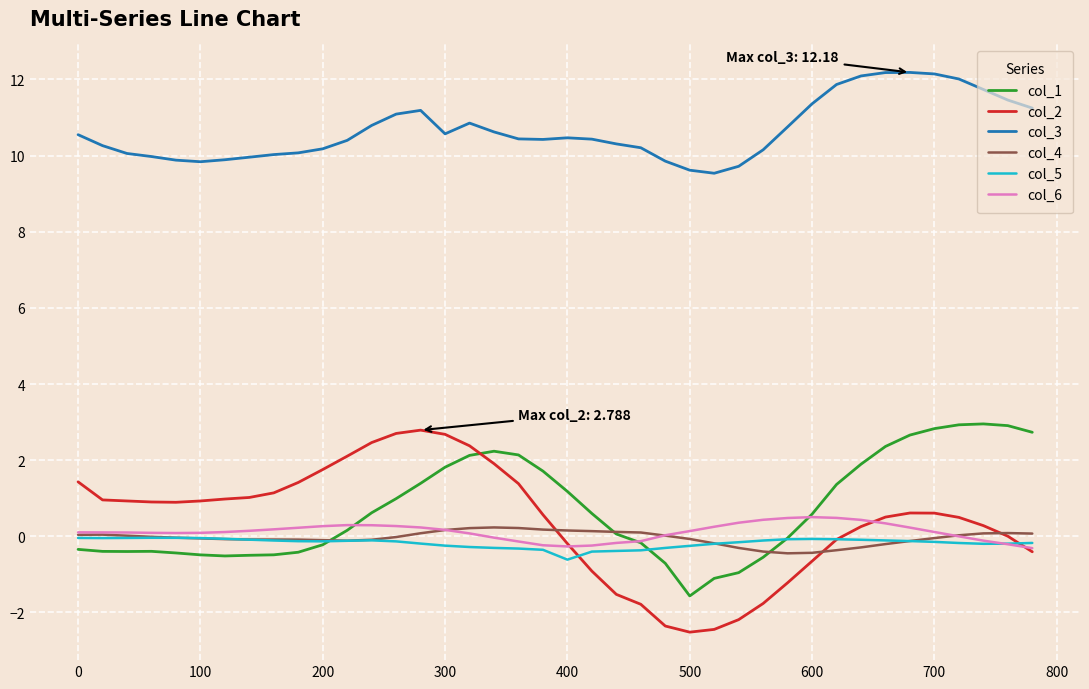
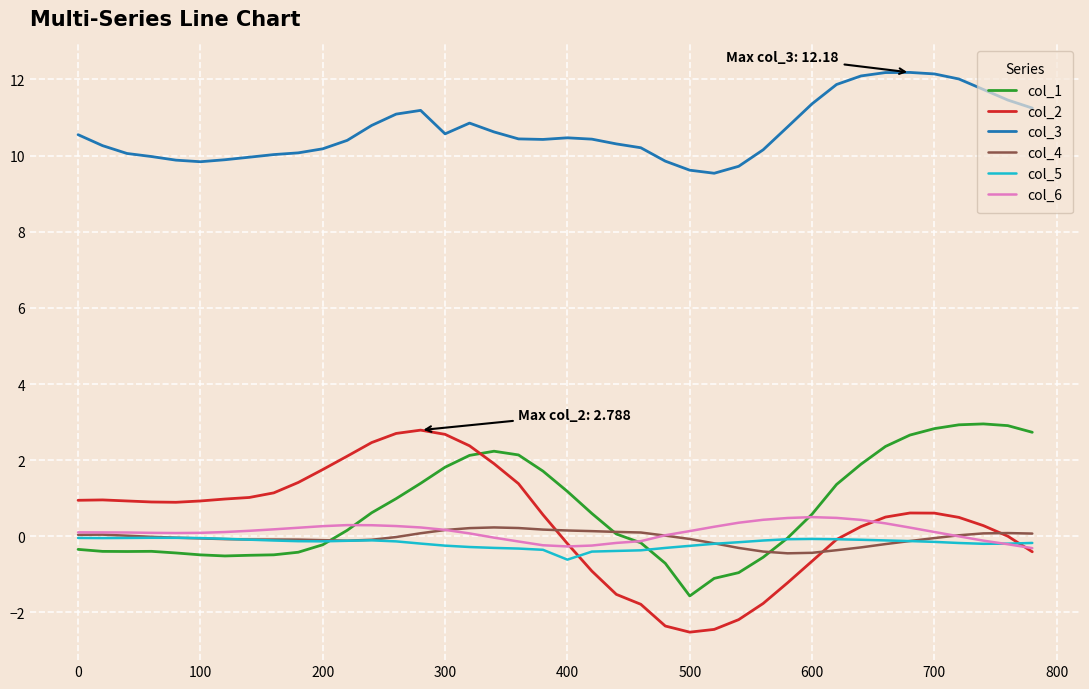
  {
    "col_1": {
      "0": -0.3,
      "100": -0.5,
      "200": -0.2,
      "300": 1.8,
      "400": 1.2,
      "500": -1.6,
      "600": 0.6,
      "700": 2.8
    },
    "col_2": {
-     "0": 1.4,
+     "0": 0.9,
      "100": 0.9,
      "200": 1.8,
      "400": -0.2,
      "500": -2.5,
      "600": -0.7,
      "700": 0.6
    },
    "col_3": {
      "0": 10.5,
      "100": 9.8,
      "200": 10.2,
      "300": 10.6,
      "400": 10.5,
      "500": 9.6,
      "600": 11.4,
      "700": 12.1
    },
    "col_4": {
      "400": 0.2,
      "500": -0.1,
      "600": -0.4,
      "700": 0.0
    },
    "col_5": {
      "0": 0.0,
      "300": -0.2,
      "400": -0.6,
      "500": -0.3,
      "600": -0.1,
      "700": -0.1
    },
    "col_6": {
      "100": 0.1,
      "200": 0.3,
      "400": -0.3,
      "500": 0.1,
      "600": 0.5,
      "700": 0.1
    }
  }
